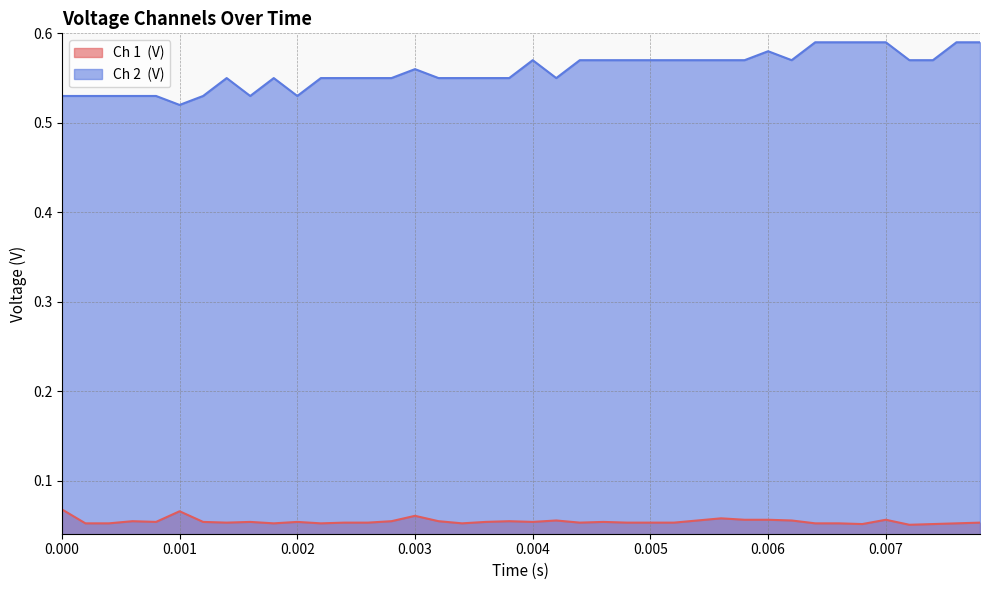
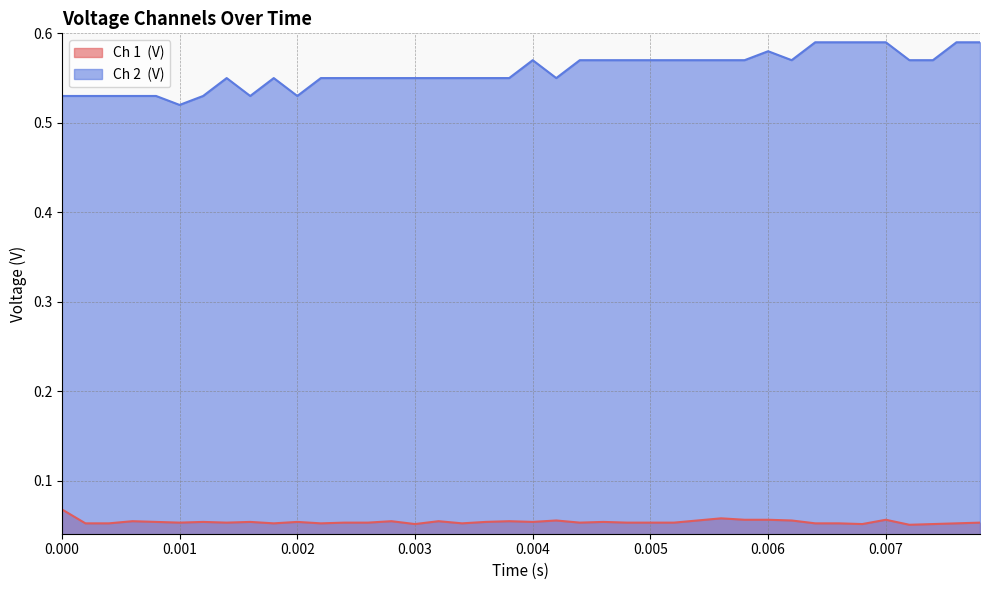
  {
    "Ch 1 (V)": {
      "0.000": 0.07,
-     "0.001": 0.07,
+     "0.001": 0.05,
      "0.002": 0.05,
-     "0.003": 0.06,
+     "0.003": 0.05,
      "0.004": 0.05,
      "0.005": 0.05,
      "0.006": 0.06,
      "0.007": 0.06
    },
    "Ch 2 (V)": {
      "0.000": 0.53,
      "0.001": 0.52,
      "0.002": 0.53,
-     "0.003": 0.56,
+     "0.003": 0.55,
      "0.004": 0.57,
      "0.005": 0.57,
      "0.006": 0.58,
      "0.007": 0.59
    }
  }
